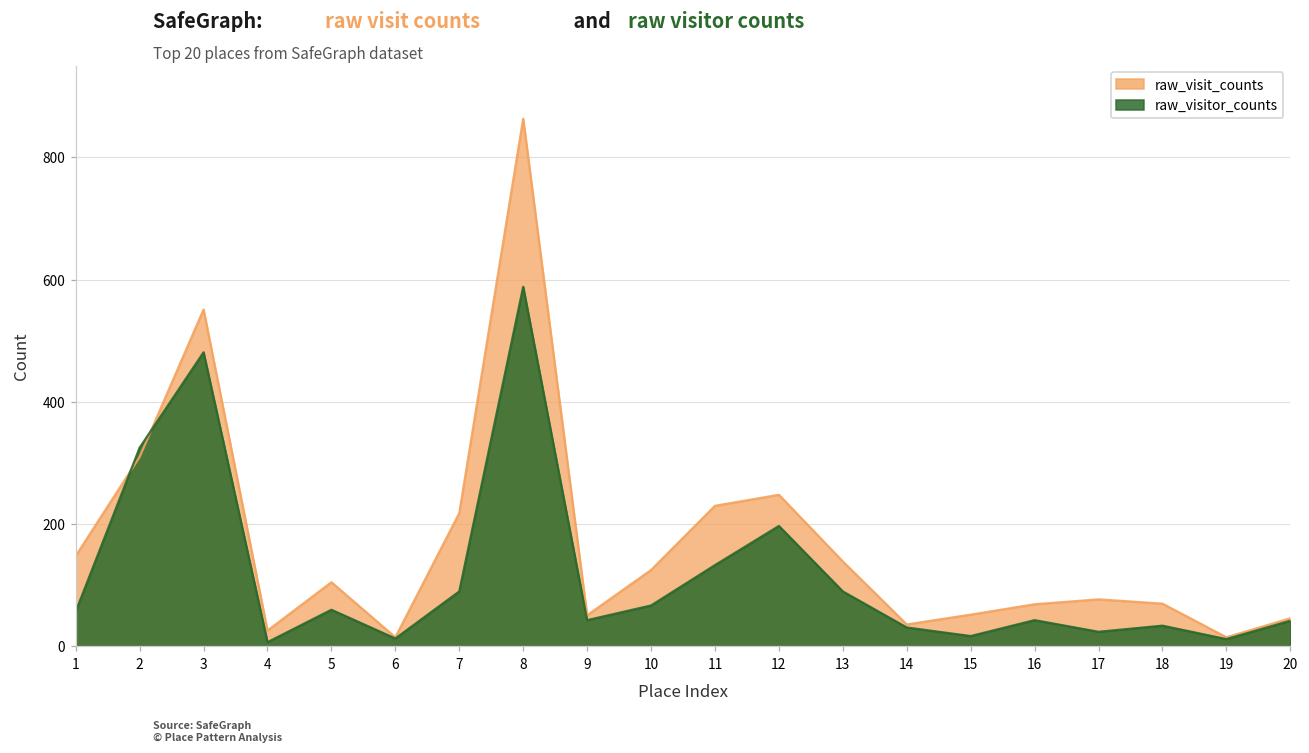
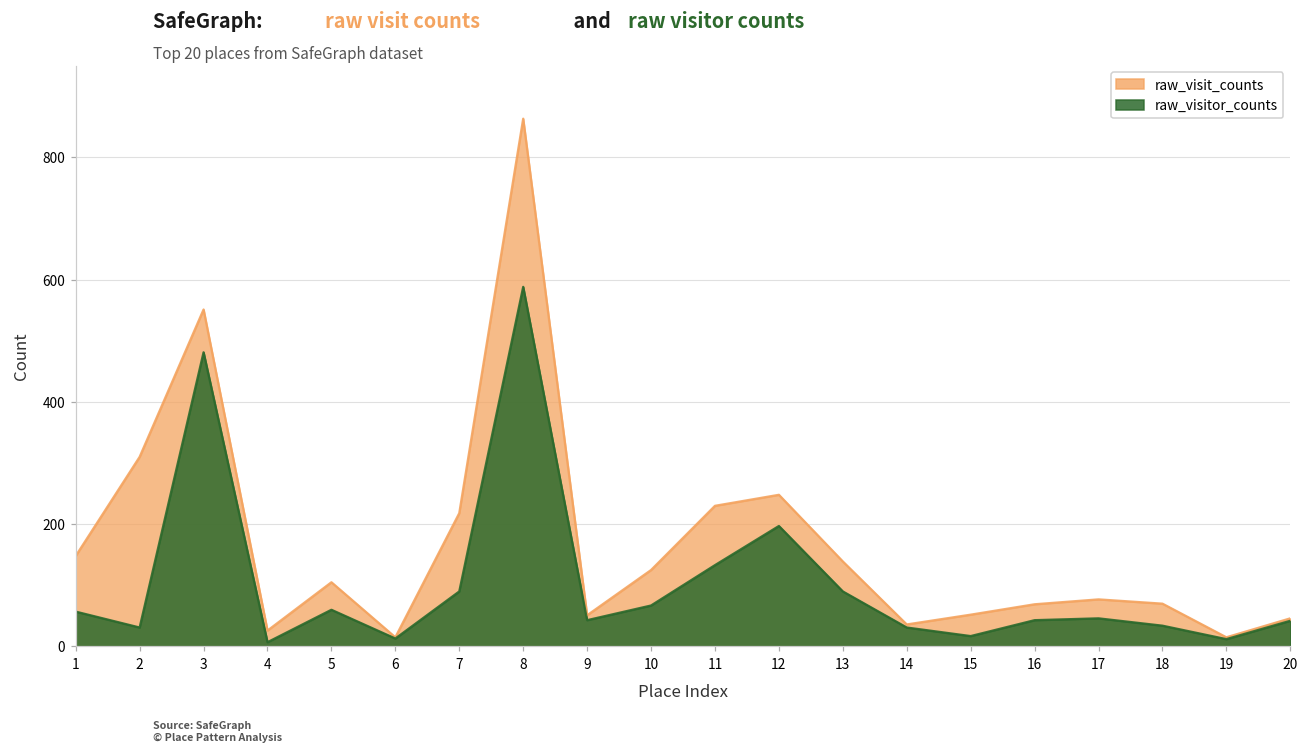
  {
    "raw_visit_counts": {
      "1": 150,
      "2": 310,
      "3": 550,
      "4": 30,
      "5": 110,
      "7": 220,
      "8": 860,
      "9": 50,
      "10": 130,
      "11": 230,
      "12": 250,
      "13": 140,
      "14": 40,
      "15": 50,
      "16": 70,
      "17": 80,
      "18": 70
    },
    "raw_visitor_counts": {
      "1": 60,
-     "2": 330,
+     "2": 30,
      "3": 480,
      "4": 10,
      "5": 60,
      "7": 90,
      "8": 590,
      "9": 40,
      "10": 70,
      "11": 130,
      "12": 200,
      "13": 90,
      "14": 30,
      "15": 20,
      "16": 40,
-     "17": 20,
+     "17": 50,
      "18": 30
    }
  }
